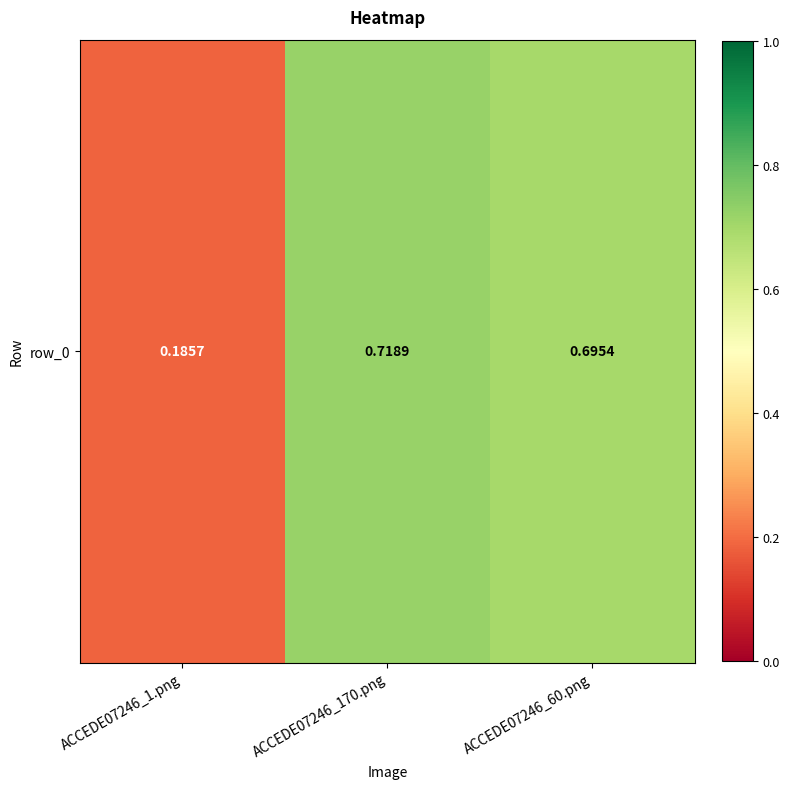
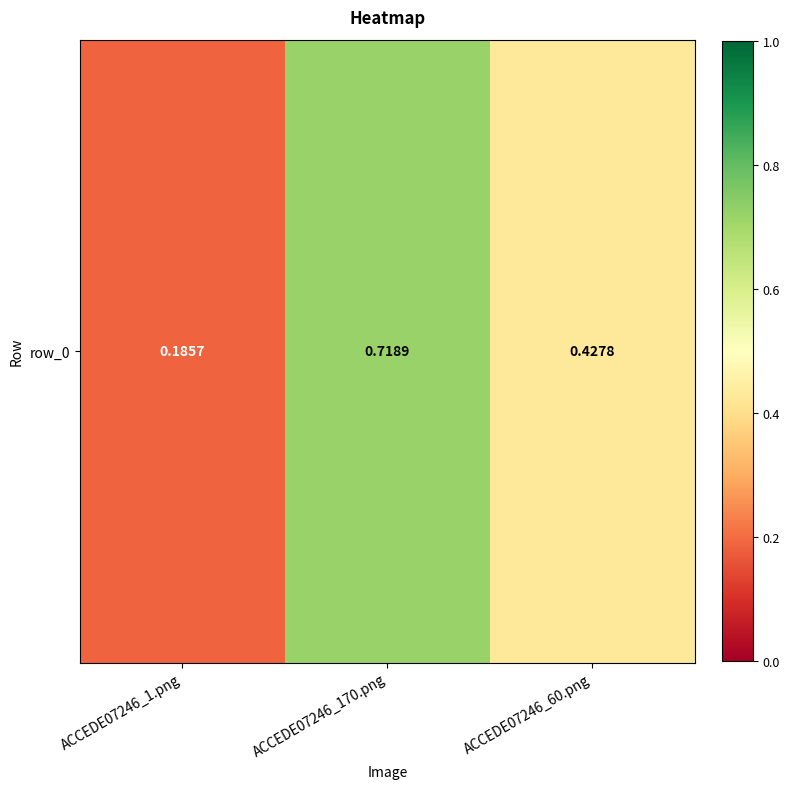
  {
    "row_0": {
      "ACCEDE07246_1.png": 0.1857,
      "ACCEDE07246_170.png": 0.7189,
-     "ACCEDE07246_60.png": 0.6954
+     "ACCEDE07246_60.png": 0.4278
    }
  }
